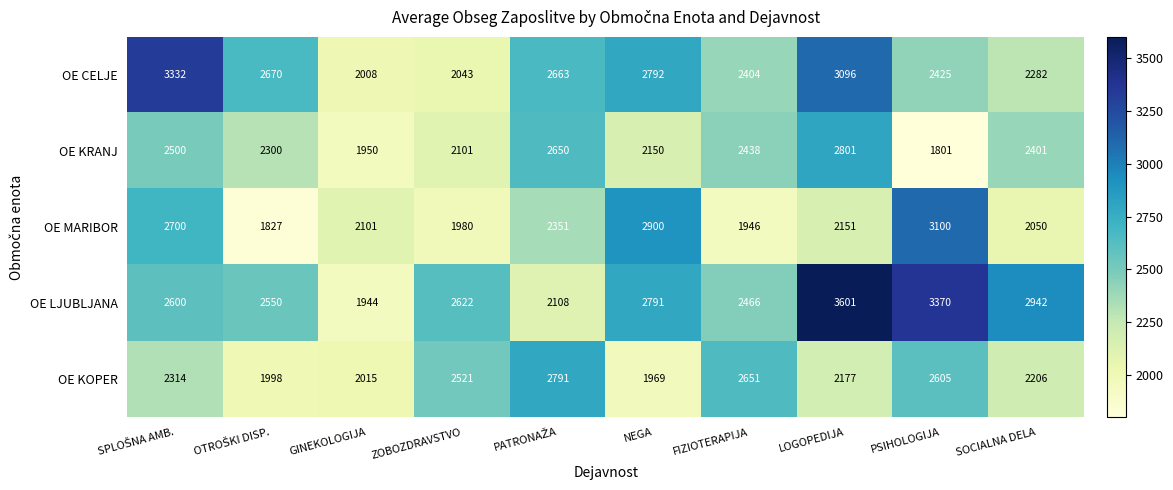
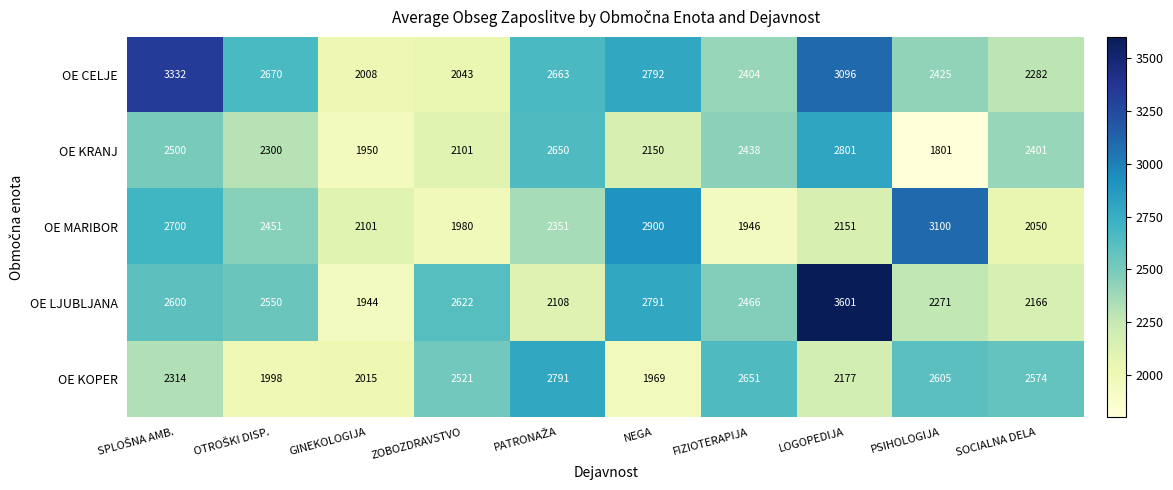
  {
    "OE CELJE": {
      "SPLOŠNA AMB.": 3332,
      "OTROŠKI DISP.": 2670,
      "GINEKOLOGIJA": 2008,
      "ZOBOZDRAVSTVO": 2043,
      "PATRONAŽA": 2663,
      "NEGA": 2792,
      "FIZIOTERAPIJA": 2404,
      "LOGOPEDIJA": 3096,
      "PSIHOLOGIJA": 2425,
      "SOCIALNA DELA": 2282
    },
    "OE KRANJ": {
      "SPLOŠNA AMB.": 2500,
      "OTROŠKI DISP.": 2300,
      "GINEKOLOGIJA": 1950,
      "ZOBOZDRAVSTVO": 2101,
      "PATRONAŽA": 2650,
      "NEGA": 2150,
      "FIZIOTERAPIJA": 2438,
      "LOGOPEDIJA": 2801,
      "PSIHOLOGIJA": 1801,
      "SOCIALNA DELA": 2401
    },
    "OE MARIBOR": {
      "SPLOŠNA AMB.": 2700,
-     "OTROŠKI DISP.": 1827,
+     "OTROŠKI DISP.": 2451,
      "GINEKOLOGIJA": 2101,
      "ZOBOZDRAVSTVO": 1980,
      "PATRONAŽA": 2351,
      "NEGA": 2900,
      "FIZIOTERAPIJA": 1946,
      "LOGOPEDIJA": 2151,
      "PSIHOLOGIJA": 3100,
      "SOCIALNA DELA": 2050
    },
    "OE LJUBLJANA": {
      "SPLOŠNA AMB.": 2600,
      "OTROŠKI DISP.": 2550,
      "GINEKOLOGIJA": 1944,
      "ZOBOZDRAVSTVO": 2622,
      "PATRONAŽA": 2108,
      "NEGA": 2791,
      "FIZIOTERAPIJA": 2466,
      "LOGOPEDIJA": 3601,
-     "PSIHOLOGIJA": 3370,
-     "SOCIALNA DELA": 2942
+     "PSIHOLOGIJA": 2271,
+     "SOCIALNA DELA": 2166
    },
    "OE KOPER": {
      "SPLOŠNA AMB.": 2314,
      "OTROŠKI DISP.": 1998,
      "GINEKOLOGIJA": 2015,
      "ZOBOZDRAVSTVO": 2521,
      "PATRONAŽA": 2791,
      "NEGA": 1969,
      "FIZIOTERAPIJA": 2651,
      "LOGOPEDIJA": 2177,
      "PSIHOLOGIJA": 2605,
-     "SOCIALNA DELA": 2206
+     "SOCIALNA DELA": 2574
    }
  }
